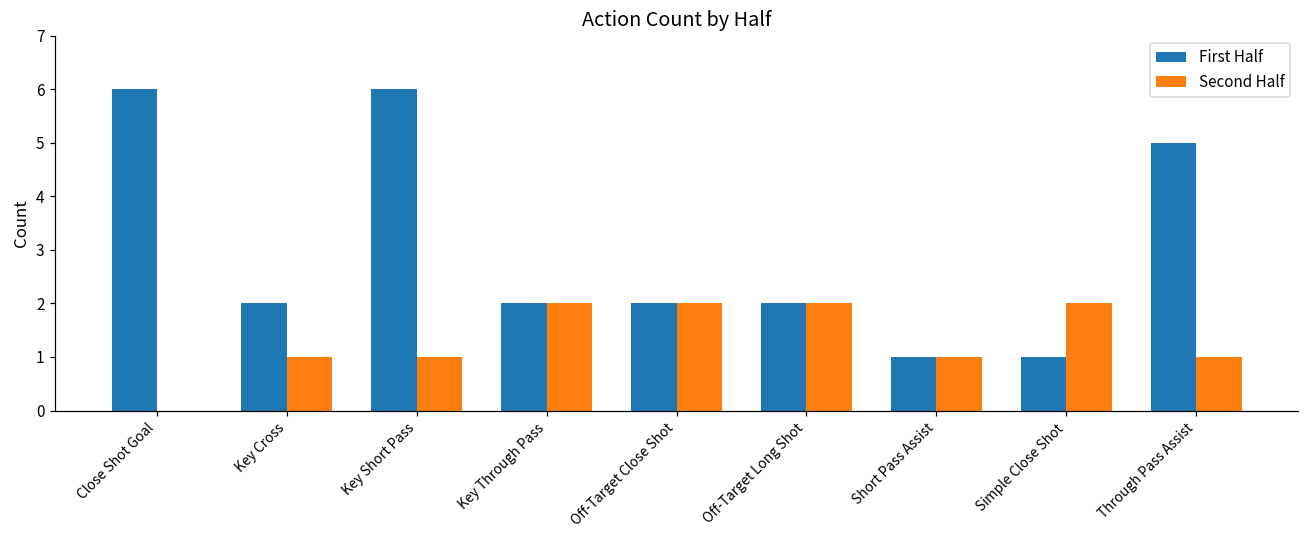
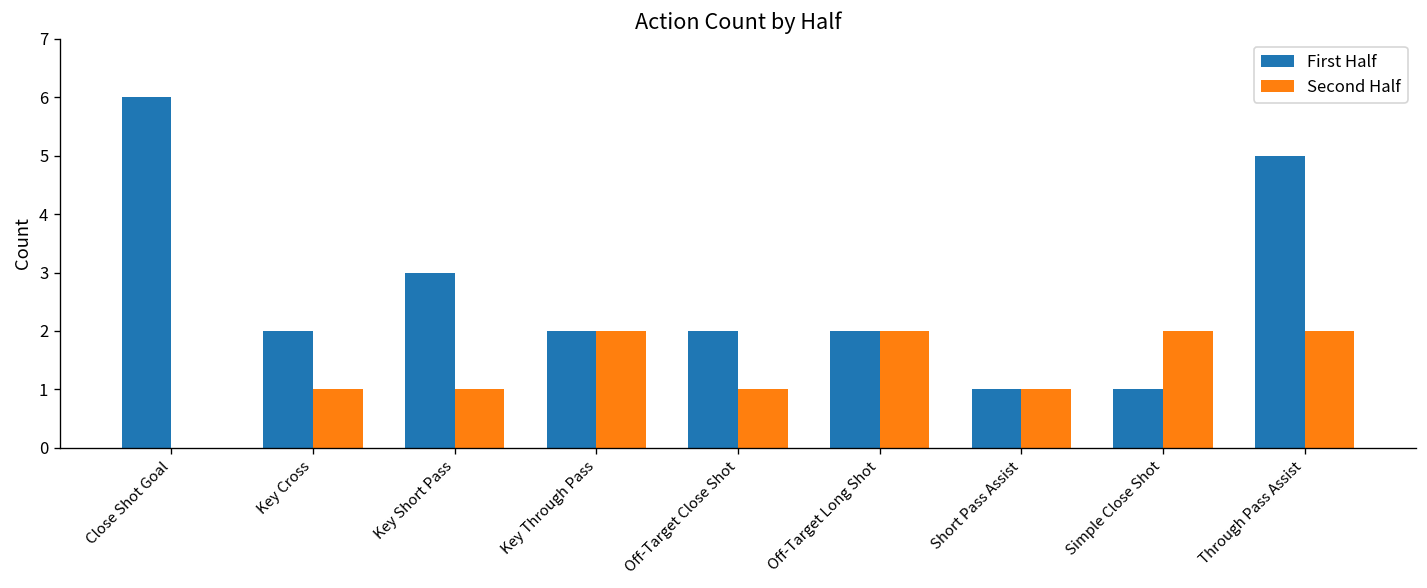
  {
    "First Half": {
      "Close Shot Goal": 6,
      "Key Cross": 2,
-     "Key Short Pass": 6,
+     "Key Short Pass": 3,
      "Key Through Pass": 2,
      "Off-Target Close Shot": 2,
      "Off-Target Long Shot": 2,
      "Short Pass Assist": 1,
      "Simple Close Shot": 1,
      "Through Pass Assist": 5
    },
    "Second Half": {
      "Close Shot Goal": 0,
      "Key Cross": 1,
      "Key Short Pass": 1,
      "Key Through Pass": 2,
-     "Off-Target Close Shot": 2,
+     "Off-Target Close Shot": 1,
      "Off-Target Long Shot": 2,
      "Short Pass Assist": 1,
      "Simple Close Shot": 2,
-     "Through Pass Assist": 1
+     "Through Pass Assist": 2
    }
  }
